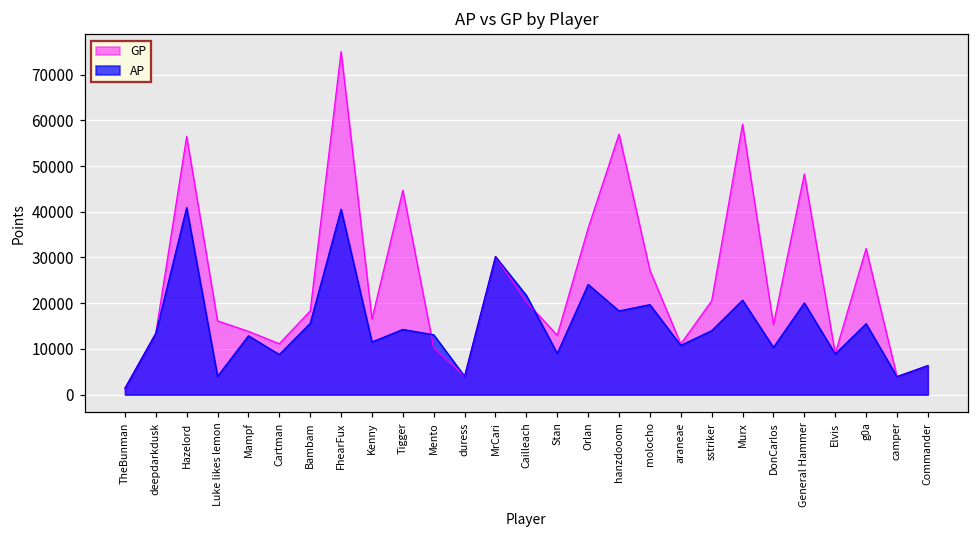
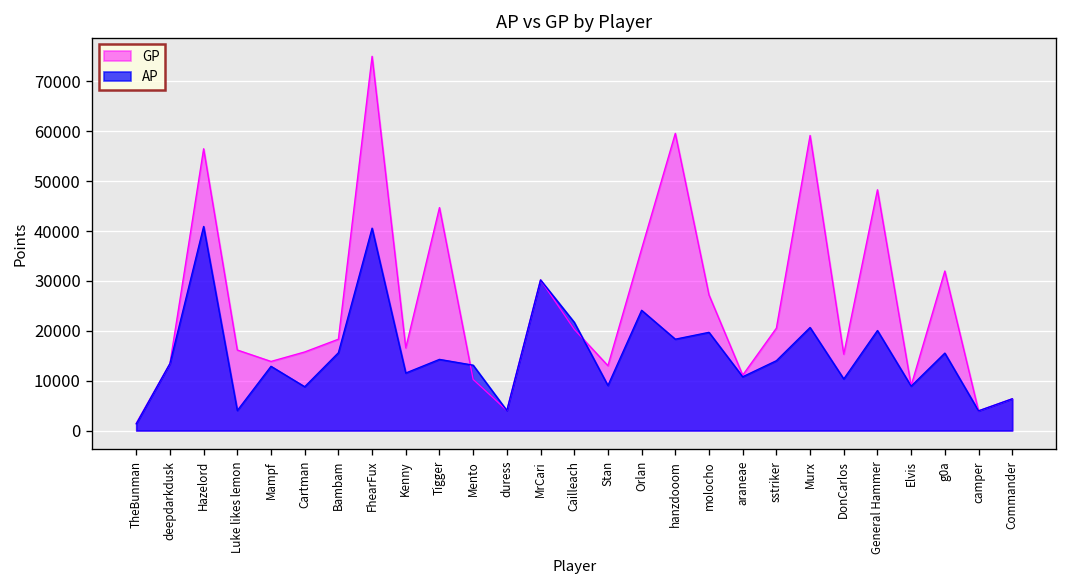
  {
    "GP": {
      "Hazelord": 56000,
      "Luke likes lemon": 16000,
      "Mampf": 14000,
-     "Cartman": 11000,
+     "Cartman": 16000,
      "Bambam": 18000,
      "FhearFux": 75000,
      "Kenny": 17000,
      "Tigger": 45000,
      "Mento": 10000,
      "Cailleach": 20000,
      "Stan": 13000,
      "Orlan": 36000,
-     "hanzdooom": 57000,
+     "hanzdooom": 60000,
      "molocho": 27000,
      "sstriker": 21000,
      "Murx": 59000,
      "DonCarlos": 15000,
      "General Hammer": 48000,
      "g0a": 32000
    },
    "AP": {
      "Hazelord": 41000,
      "Luke likes lemon": 4000,
      "Mampf": 13000,
      "Cartman": 9000,
      "Bambam": 16000,
      "FhearFux": 41000,
      "Kenny": 12000,
      "Tigger": 14000,
      "Mento": 13000,
      "Cailleach": 22000,
      "Stan": 9000,
      "Orlan": 24000,
      "hanzdooom": 18000,
      "molocho": 20000,
      "sstriker": 14000,
      "Murx": 21000,
      "DonCarlos": 10000,
      "General Hammer": 20000,
      "g0a": 16000
    }
  }
